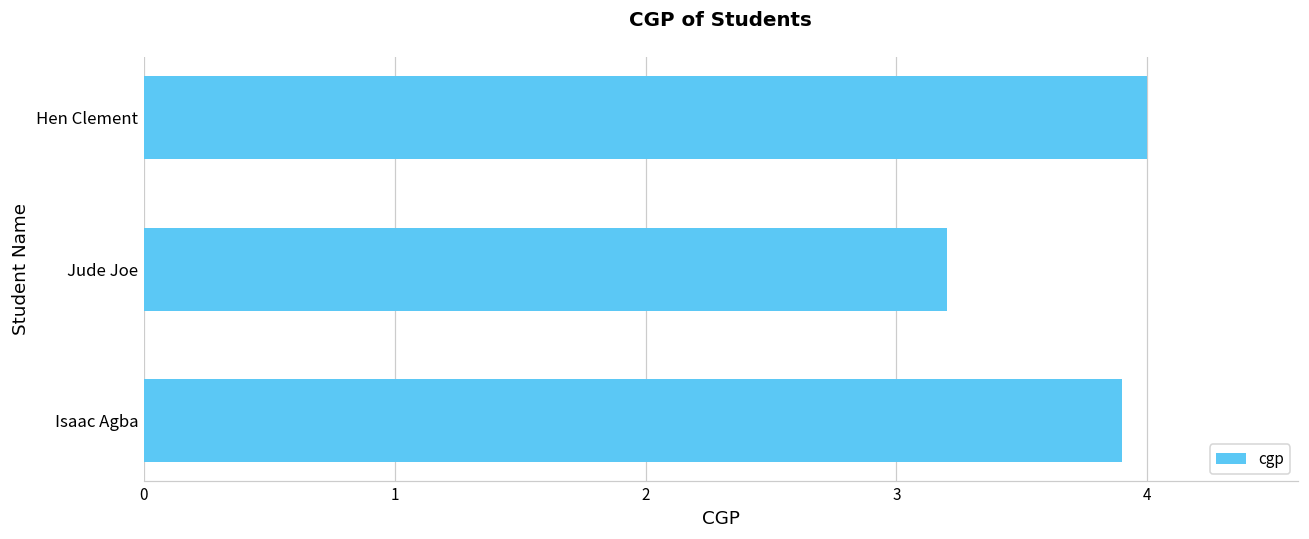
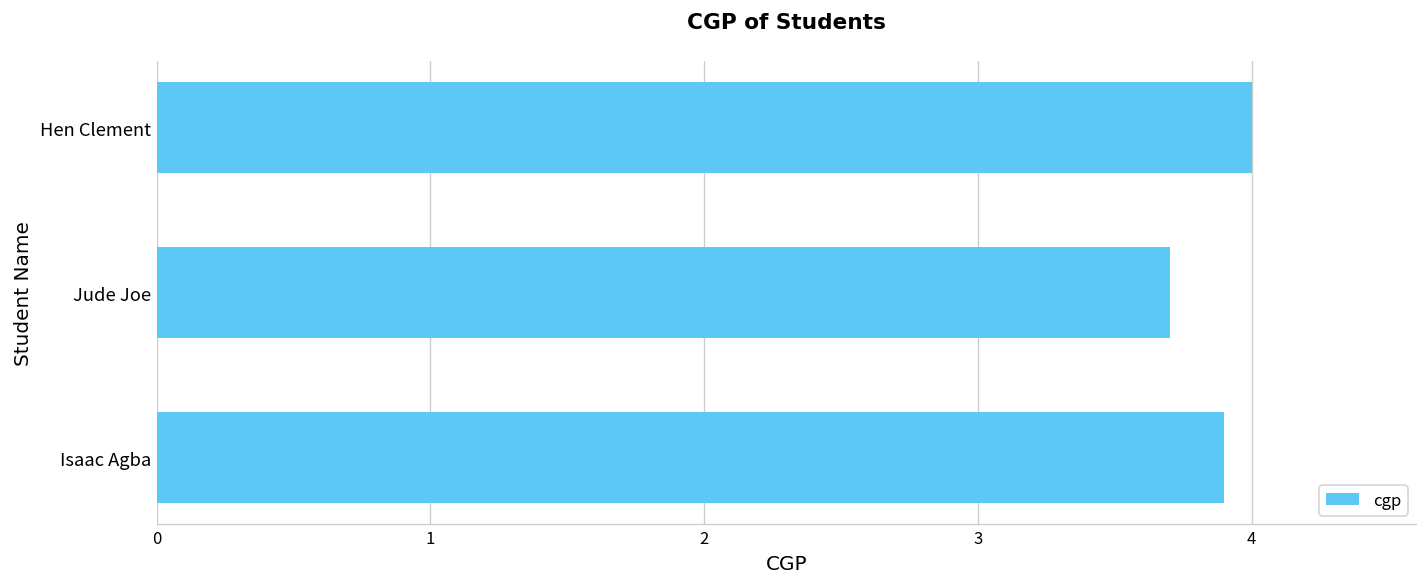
  {
    "Hen Clement": 4.0,
-   "Jude Joe": 3.2,
+   "Jude Joe": 3.7,
    "Isaac Agba": 3.9
  }
